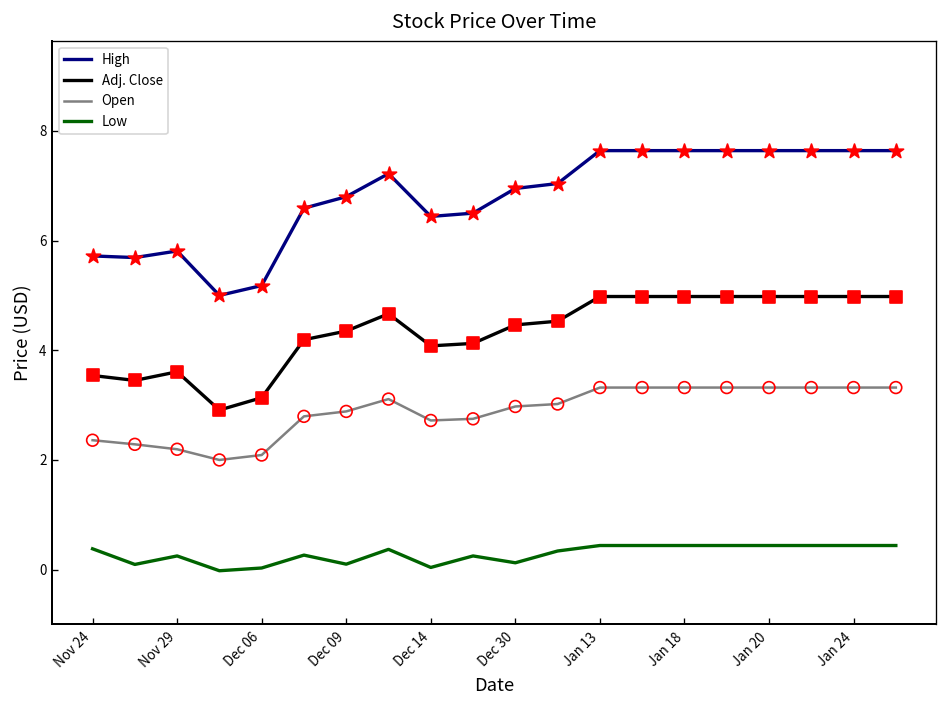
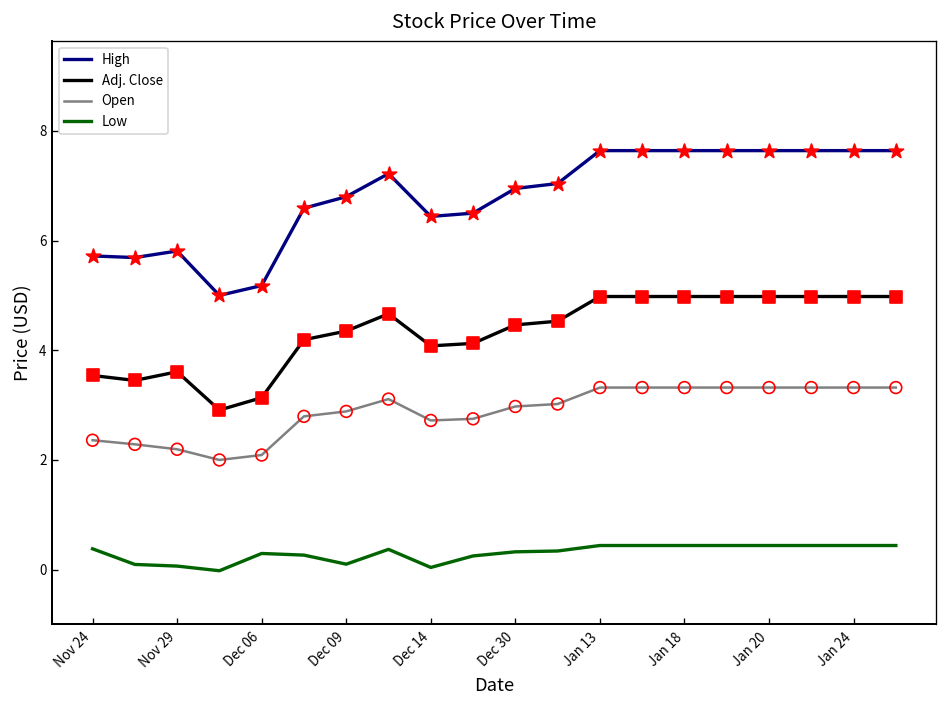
  {
    "Low": {
      "Nov 24": 0.4,
-     "Nov 29": 0.3,
-     "Dec 06": 0.0,
+     "Nov 29": 0.1,
+     "Dec 06": 0.3,
      "Dec 09": 0.1,
      "Dec 14": 0.0,
-     "Dec 30": 0.1,
+     "Dec 30": 0.3,
      "Jan 13": 0.4,
      "Jan 18": 0.4,
      "Jan 20": 0.4,
      "Jan 24": 0.4
    }
  }
